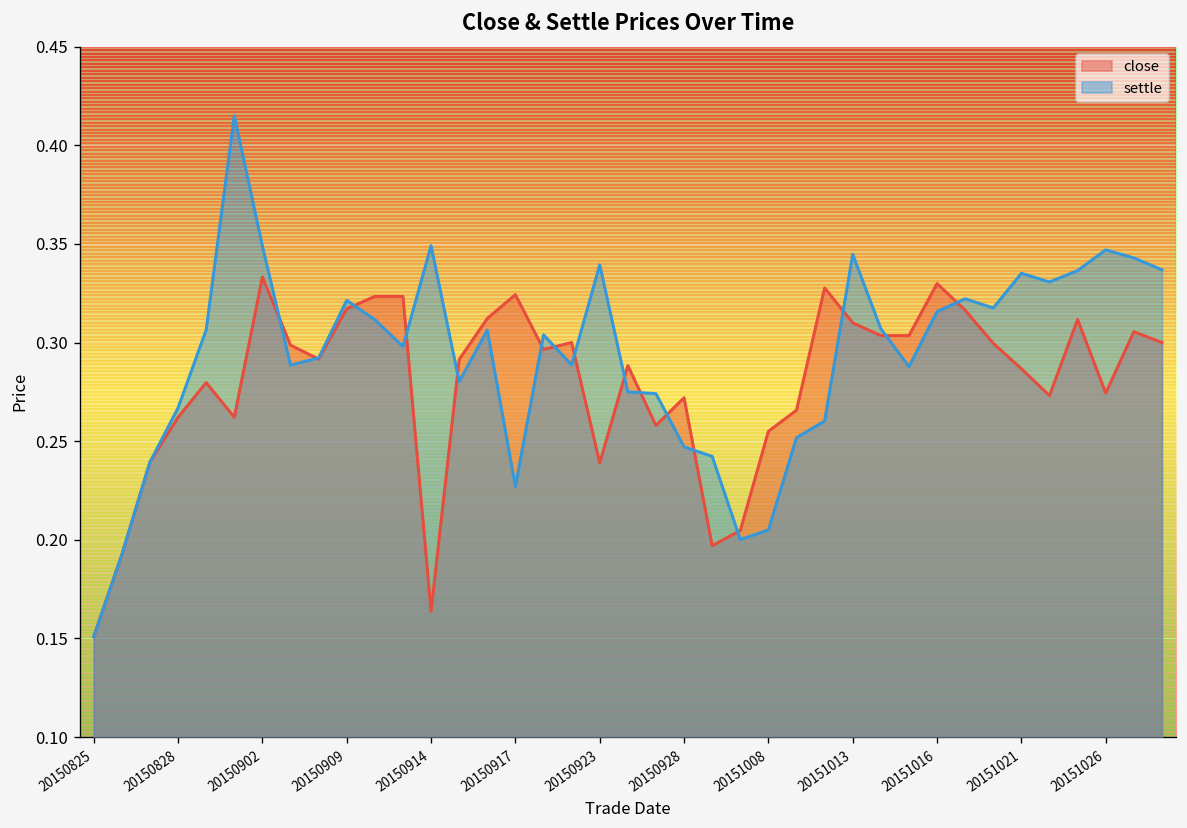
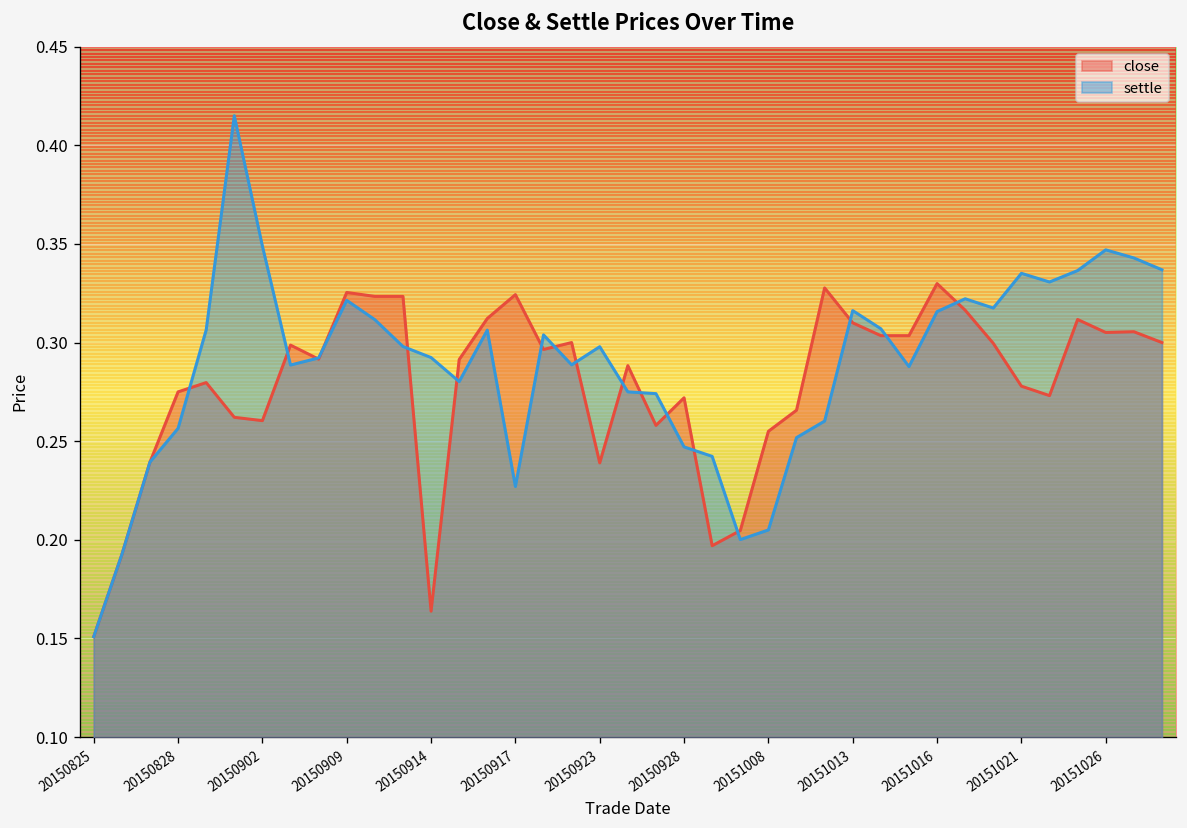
  {
    "close": {
-     "20150828": 0.262,
-     "20150902": 0.333,
-     "20150909": 0.317,
+     "20150828": 0.275,
+     "20150902": 0.260,
+     "20150909": 0.325,
      "20150914": 0.164,
      "20150917": 0.324,
      "20150923": 0.239,
      "20150928": 0.272,
      "20151008": 0.255,
      "20151013": 0.310,
      "20151016": 0.330,
-     "20151021": 0.287,
-     "20151026": 0.274
+     "20151021": 0.278,
+     "20151026": 0.305
    },
    "settle": {
-     "20150828": 0.267,
+     "20150828": 0.257,
      "20150902": 0.349,
      "20150909": 0.321,
-     "20150914": 0.349,
+     "20150914": 0.292,
      "20150917": 0.227,
-     "20150923": 0.339,
+     "20150923": 0.298,
      "20150928": 0.247,
      "20151008": 0.205,
-     "20151013": 0.345,
+     "20151013": 0.316,
      "20151016": 0.316,
      "20151021": 0.335,
      "20151026": 0.347
    }
  }
